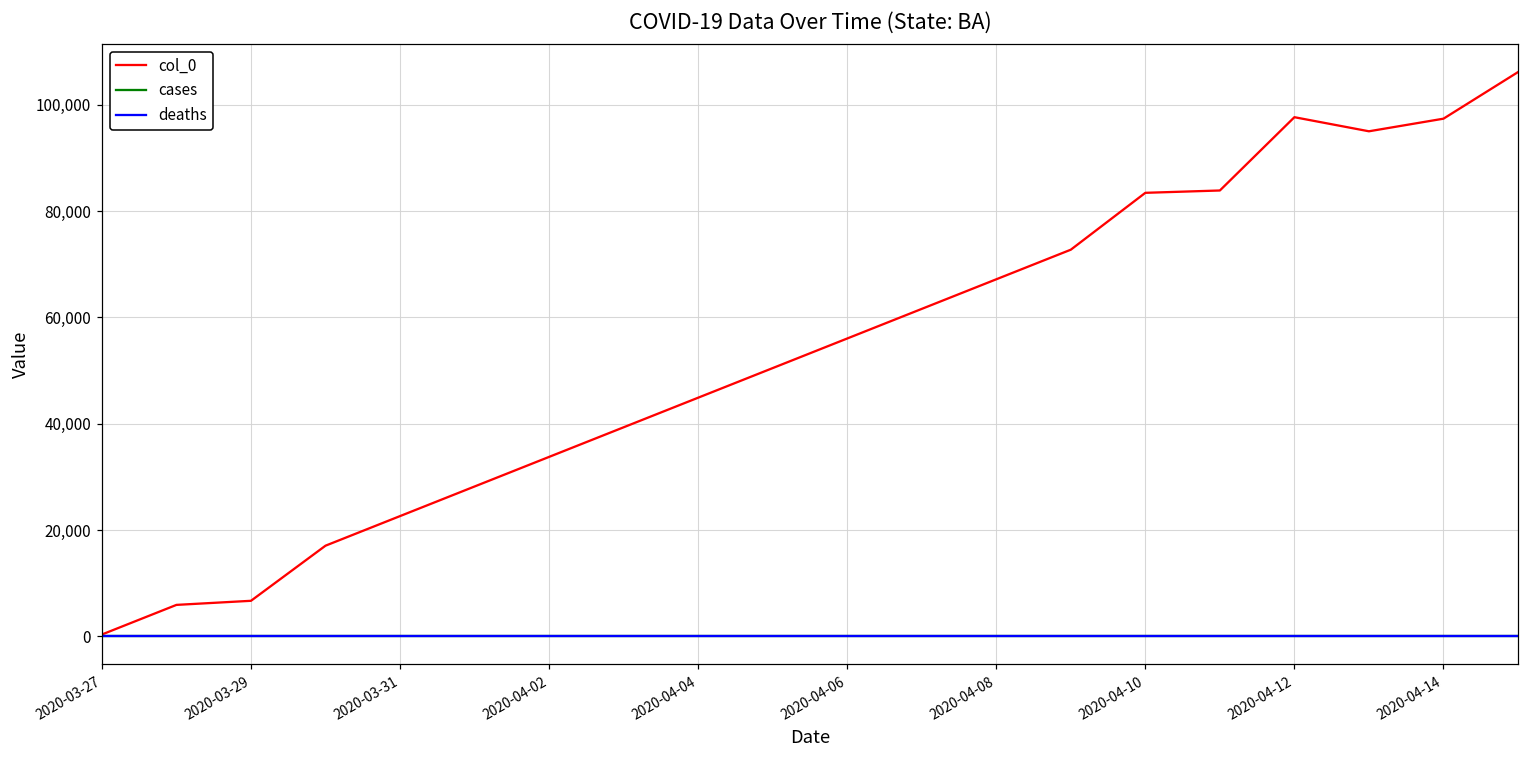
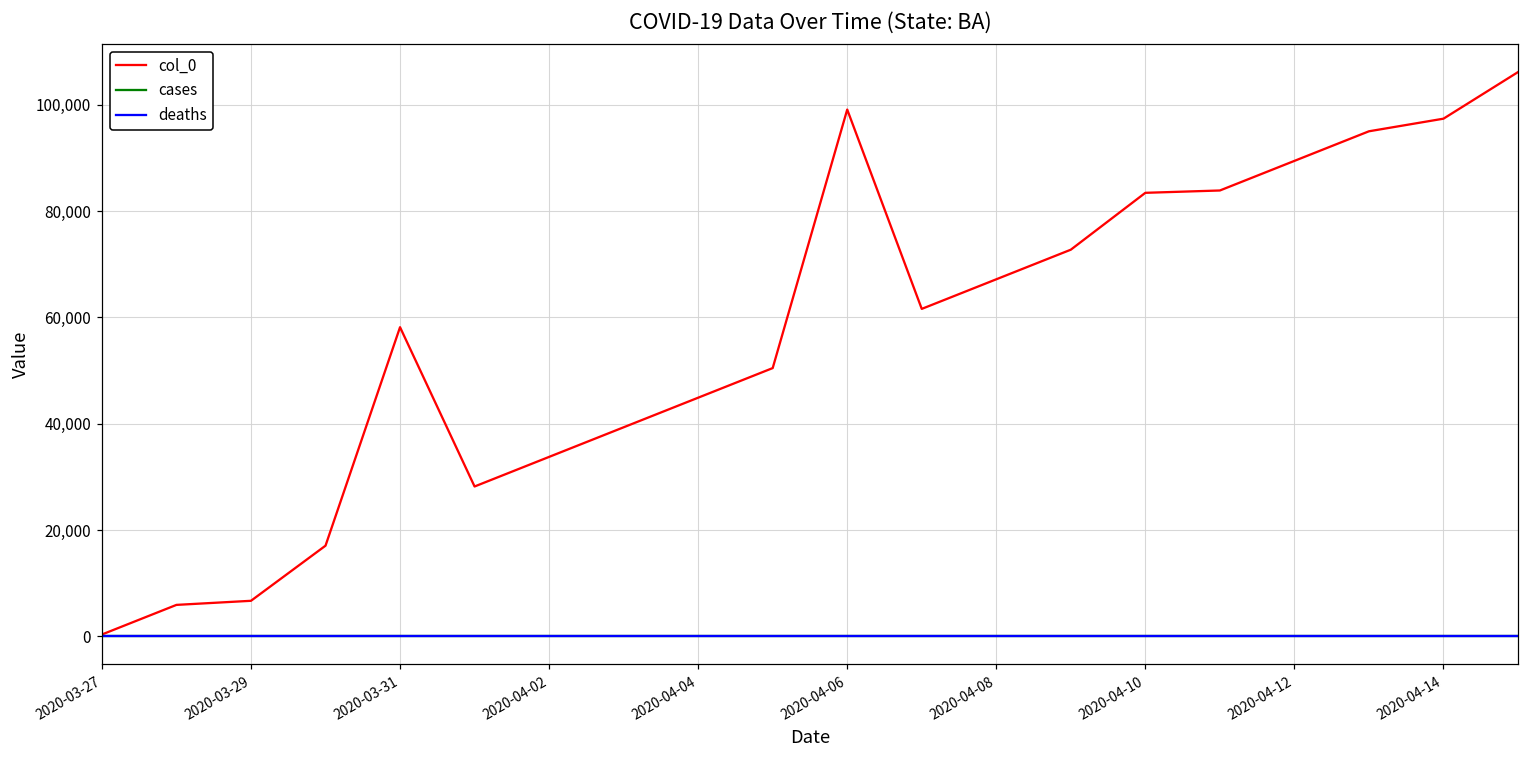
  {
    "col_0": {
      "2020-03-29": "7,000",
-     "2020-03-31": "23,000",
+     "2020-03-31": "58,000",
      "2020-04-02": "34,000",
      "2020-04-04": "45,000",
-     "2020-04-06": "56,000",
+     "2020-04-06": "99,000",
      "2020-04-08": "67,000",
      "2020-04-10": "83,000",
-     "2020-04-12": "98,000",
+     "2020-04-12": "89,000",
      "2020-04-14": "97,000"
    },
    "deaths": {
      "2020-03-29": "0",
      "2020-03-31": "0",
      "2020-04-02": "0",
      "2020-04-04": "0",
      "2020-04-06": "0",
      "2020-04-08": "0",
      "2020-04-10": "0",
      "2020-04-12": "0",
      "2020-04-14": "0"
    }
  }
